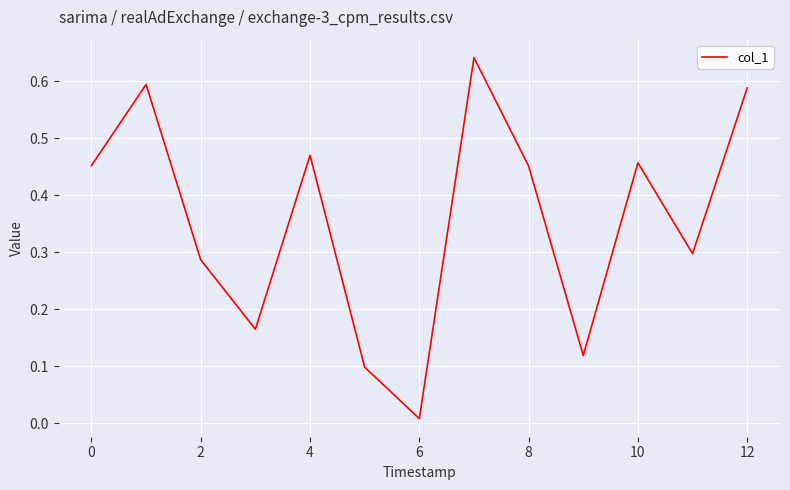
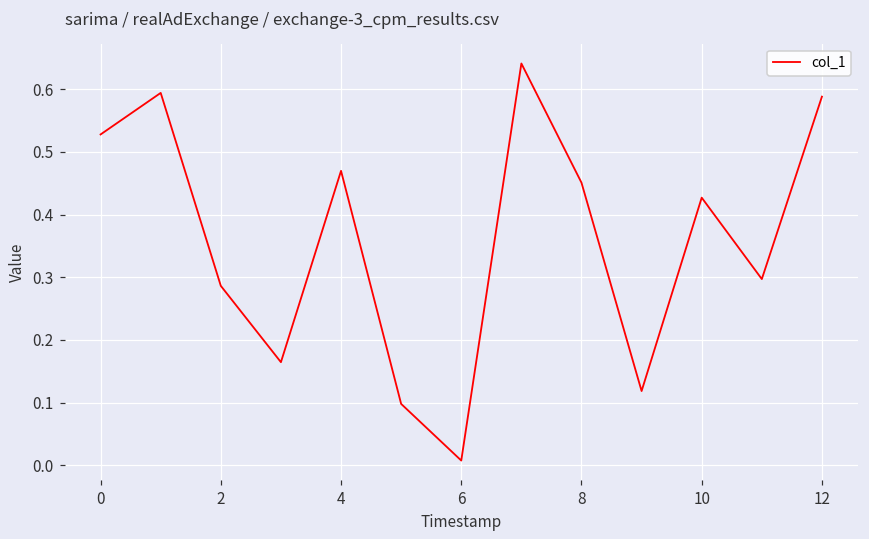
  {
-   "0": 0.45,
+   "0": 0.53,
    "2": 0.29,
    "4": 0.47,
    "6": 0.01,
    "8": 0.45,
-   "10": 0.46,
+   "10": 0.43,
    "12": 0.59
  }
